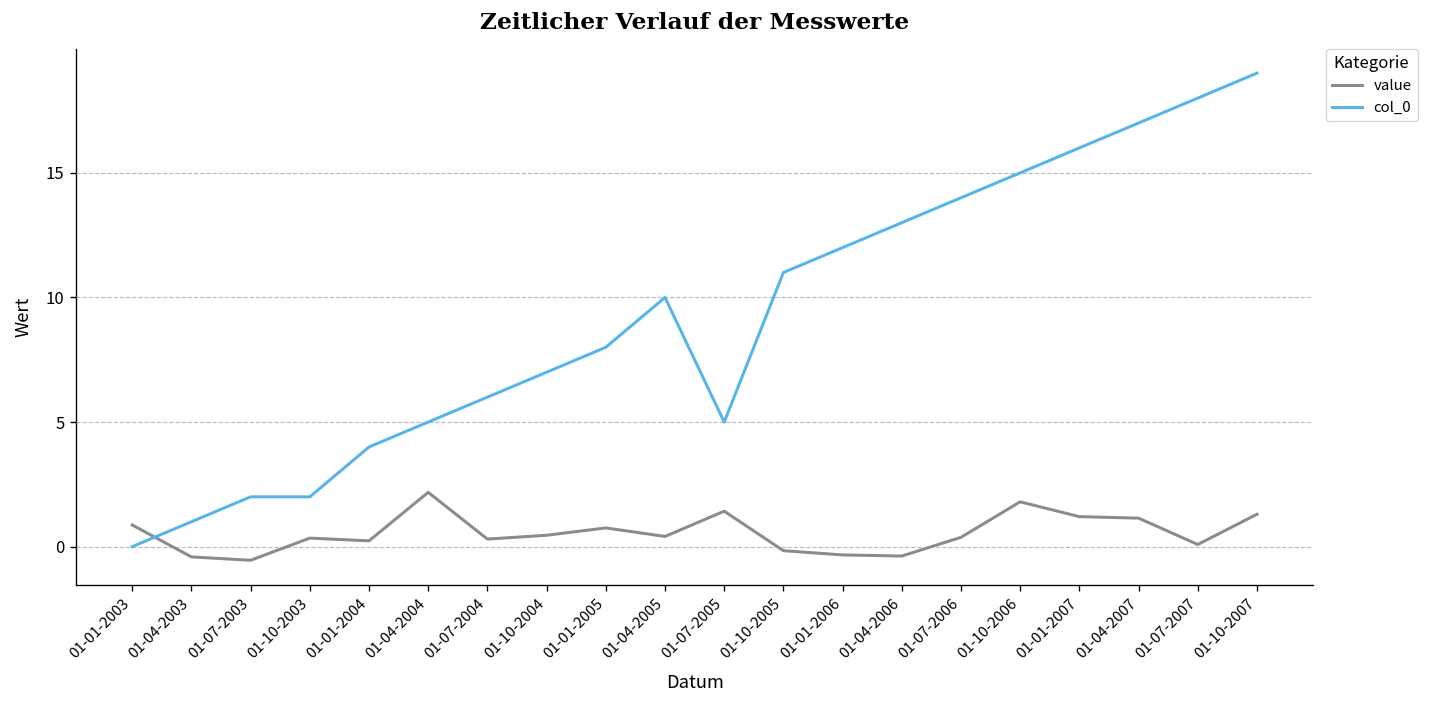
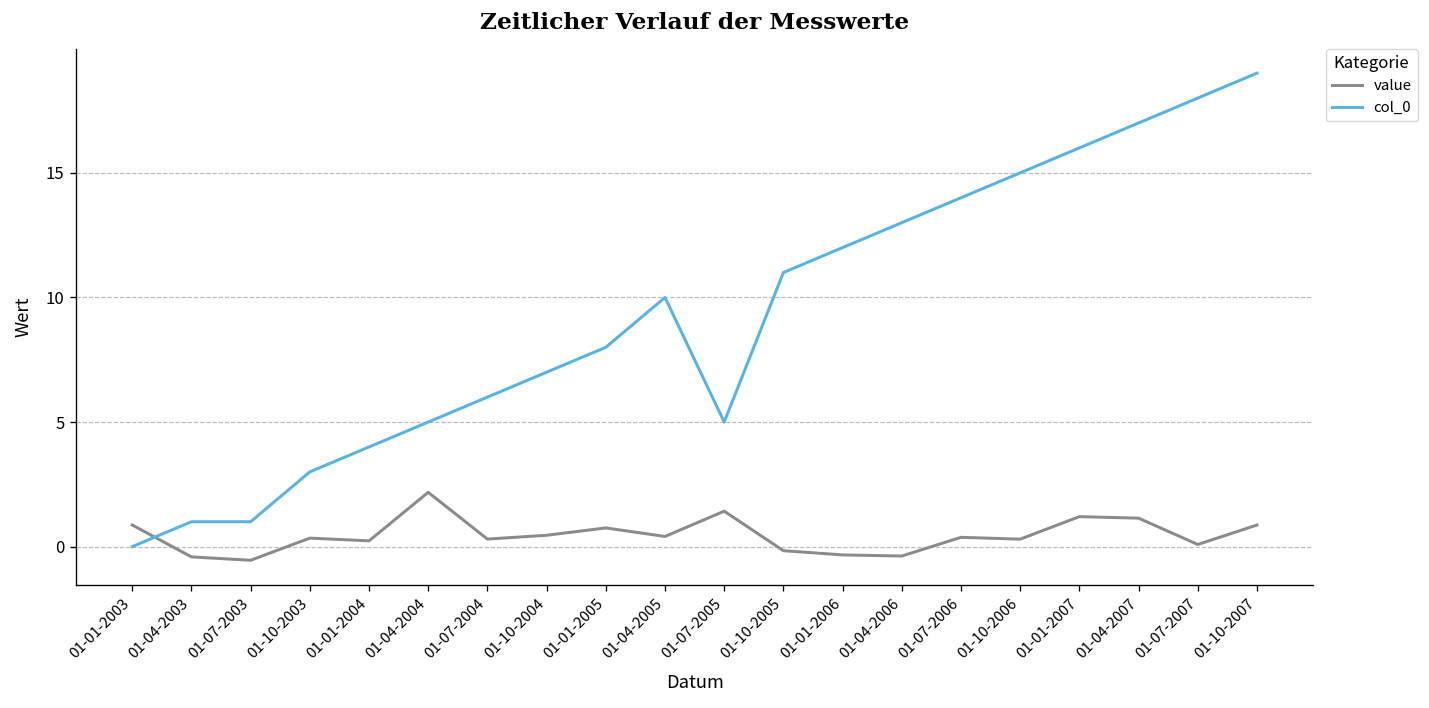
  {
    "value": {
      "01-01-2003": 0.9,
      "01-04-2003": -0.4,
      "01-07-2003": -0.5,
      "01-10-2003": 0.3,
      "01-01-2004": 0.2,
      "01-04-2004": 2.2,
      "01-07-2004": 0.3,
      "01-10-2004": 0.5,
      "01-01-2005": 0.8,
      "01-04-2005": 0.4,
      "01-07-2005": 1.4,
      "01-10-2005": -0.2,
      "01-01-2006": -0.3,
      "01-04-2006": -0.4,
      "01-07-2006": 0.4,
-     "01-10-2006": 1.8,
+     "01-10-2006": 0.3,
      "01-01-2007": 1.2,
      "01-04-2007": 1.1,
      "01-07-2007": 0.1,
-     "01-10-2007": 1.3
+     "01-10-2007": 0.9
    },
    "col_0": {
      "01-01-2003": 0,
      "01-04-2003": 1,
-     "01-07-2003": 2,
-     "01-10-2003": 2,
+     "01-07-2003": 1,
+     "01-10-2003": 3,
      "01-01-2004": 4,
      "01-04-2004": 5,
      "01-07-2004": 6,
      "01-10-2004": 7,
      "01-01-2005": 8,
      "01-04-2005": 10,
      "01-07-2005": 5,
      "01-10-2005": 11,
      "01-01-2006": 12,
      "01-04-2006": 13,
      "01-07-2006": 14,
      "01-10-2006": 15,
      "01-01-2007": 16,
      "01-04-2007": 17,
      "01-07-2007": 18,
      "01-10-2007": 19
    }
  }
